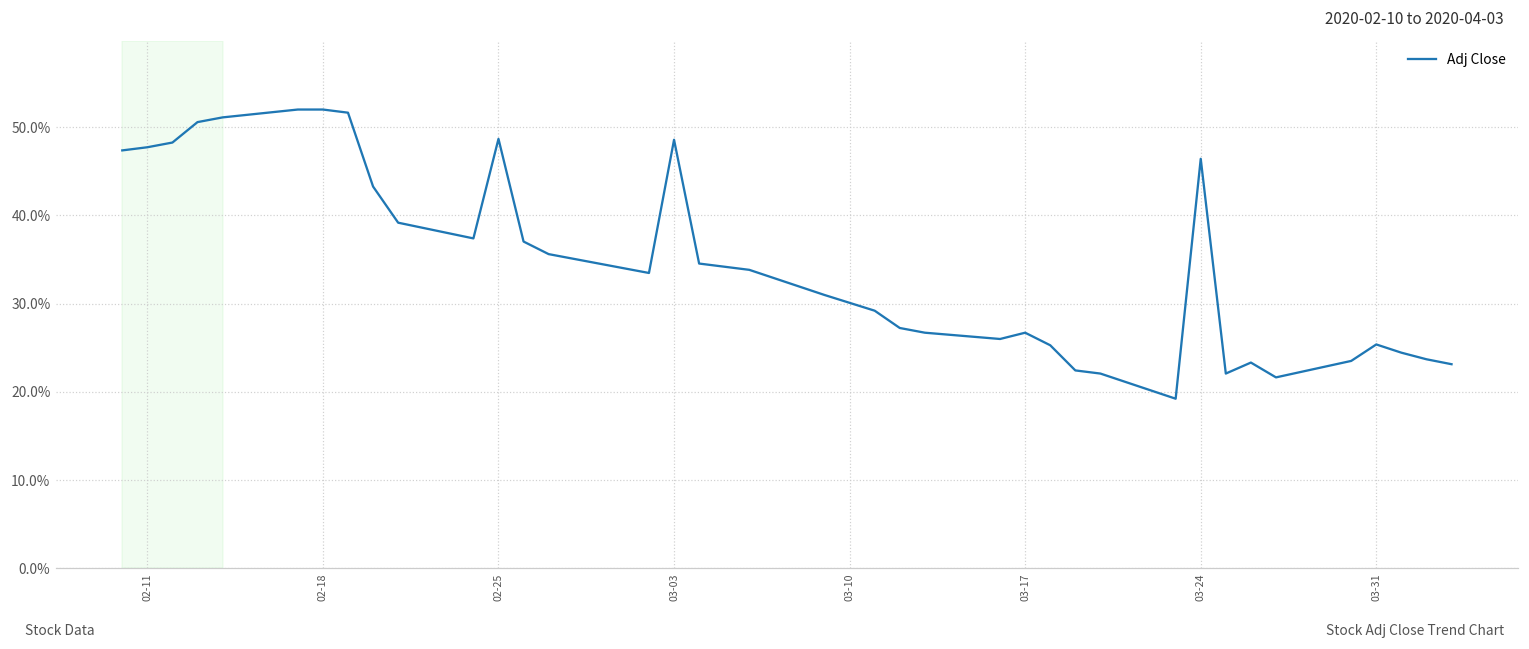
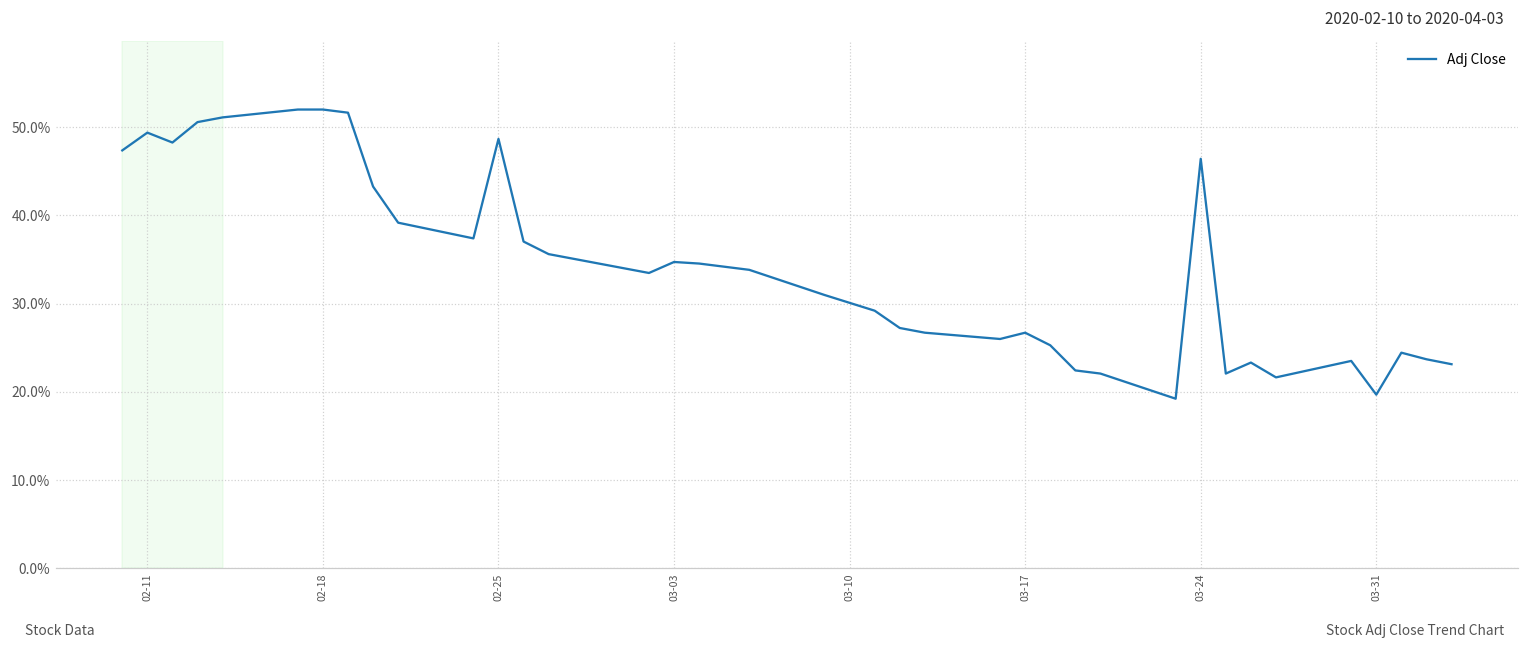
  {
-   "02-11": "48%",
+   "02-11": "49%",
    "02-18": "52%",
    "02-25": "49%",
-   "03-03": "49%",
+   "03-03": "35%",
    "03-10": "30%",
    "03-17": "27%",
    "03-24": "46%",
-   "03-31": "25%"
+   "03-31": "20%"
  }
